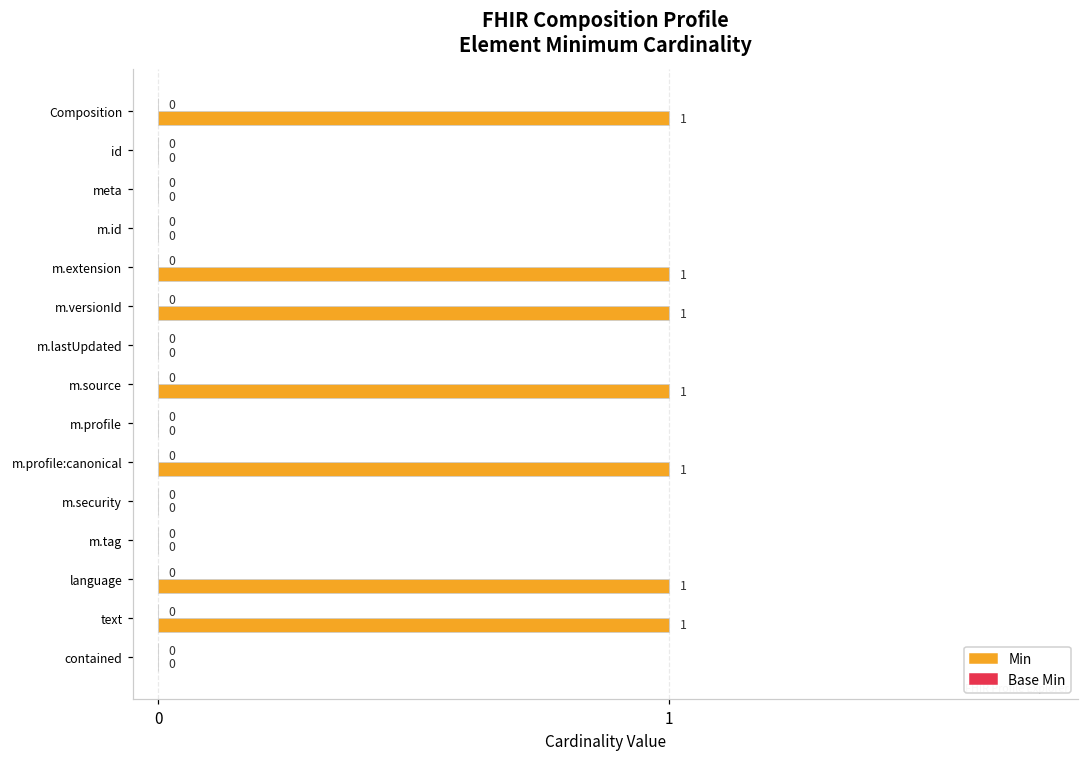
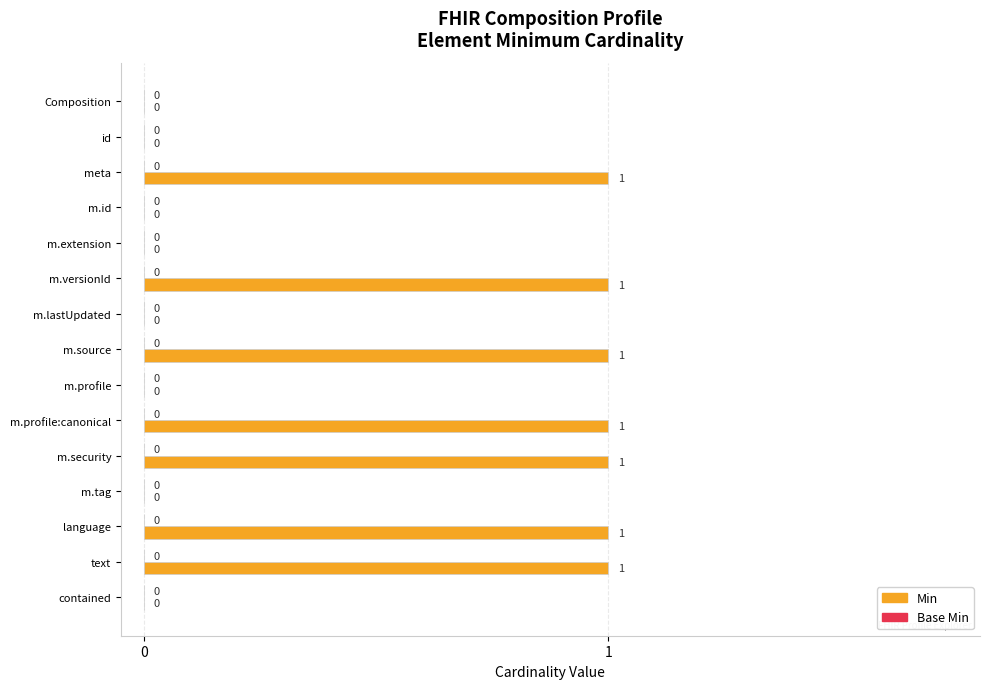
  {
    "Min": {
-     "Composition": 1,
+     "Composition": 0,
      "id": 0,
-     "meta": 0,
+     "meta": 1,
      "m.id": 0,
-     "m.extension": 1,
+     "m.extension": 0,
      "m.versionId": 1,
      "m.lastUpdated": 0,
      "m.source": 1,
      "m.profile": 0,
      "m.profile:canonical": 1,
-     "m.security": 0,
+     "m.security": 1,
      "m.tag": 0,
      "language": 1,
      "text": 1,
      "contained": 0
    },
    "Base Min": {
      "Composition": 0,
      "id": 0,
      "meta": 0,
      "m.id": 0,
      "m.extension": 0,
      "m.versionId": 0,
      "m.lastUpdated": 0,
      "m.source": 0,
      "m.profile": 0,
      "m.profile:canonical": 0,
      "m.security": 0,
      "m.tag": 0,
      "language": 0,
      "text": 0,
      "contained": 0
    }
  }
